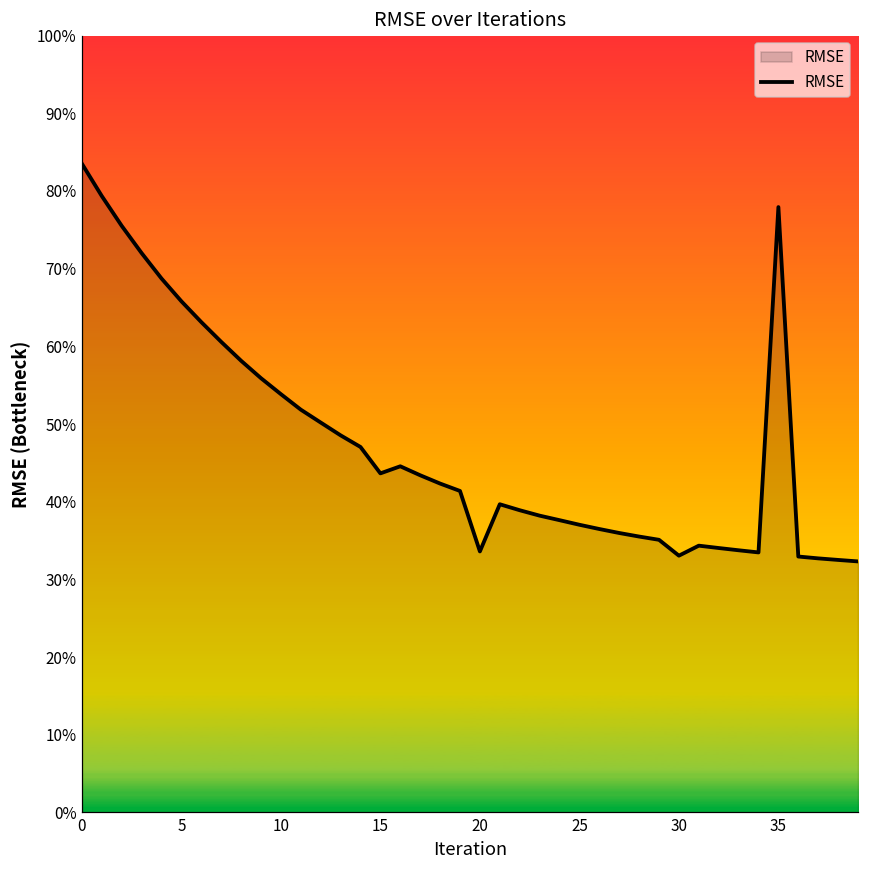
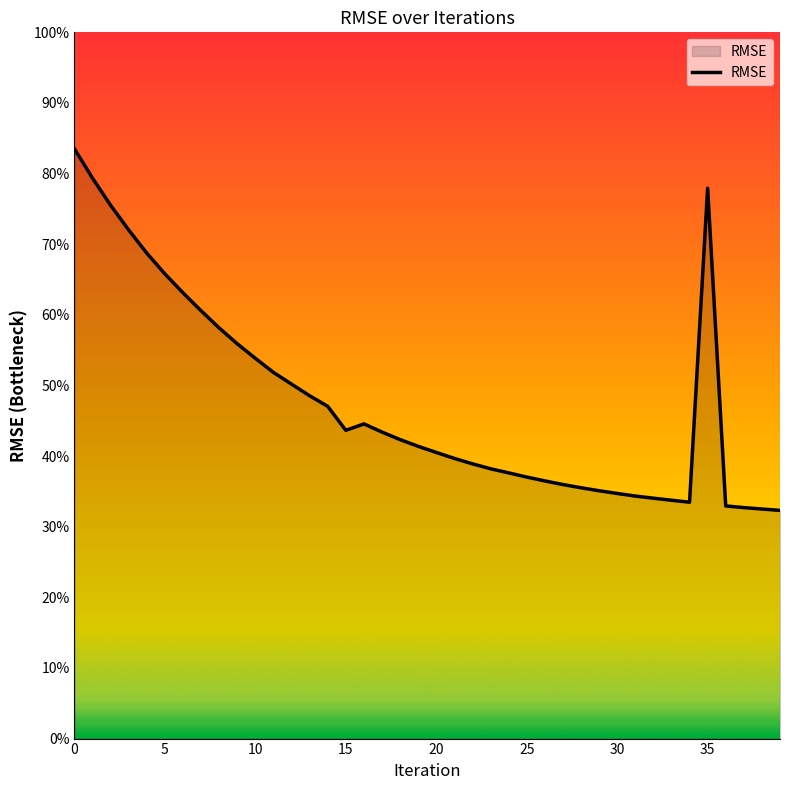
  {
    "0": "84%",
    "5": "66%",
    "10": "54%",
    "15": "44%",
-   "20": "34%",
+   "20": "41%",
    "25": "37%",
-   "30": "33%",
+   "30": "35%",
    "35": "78%"
  }
